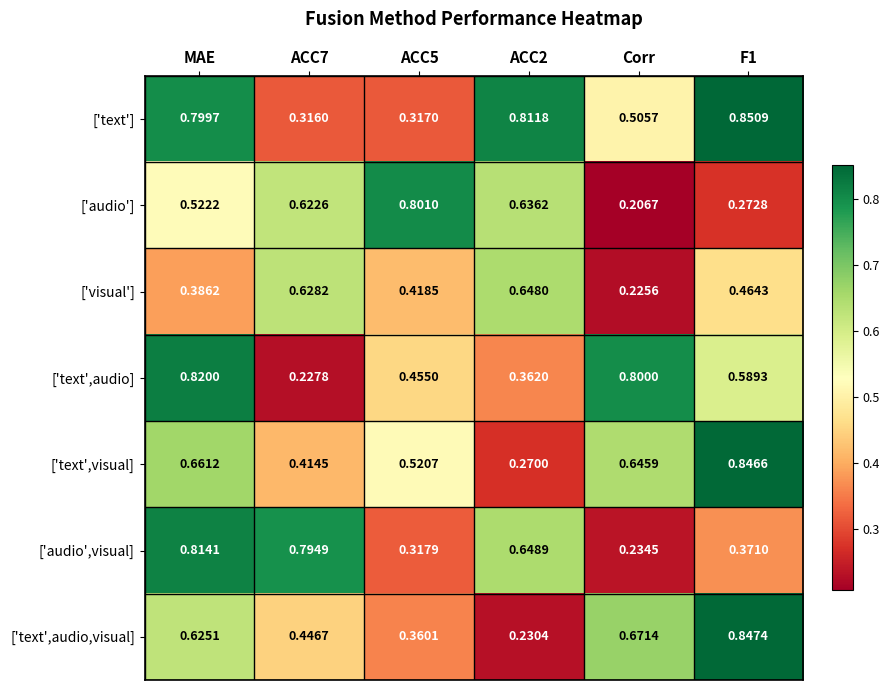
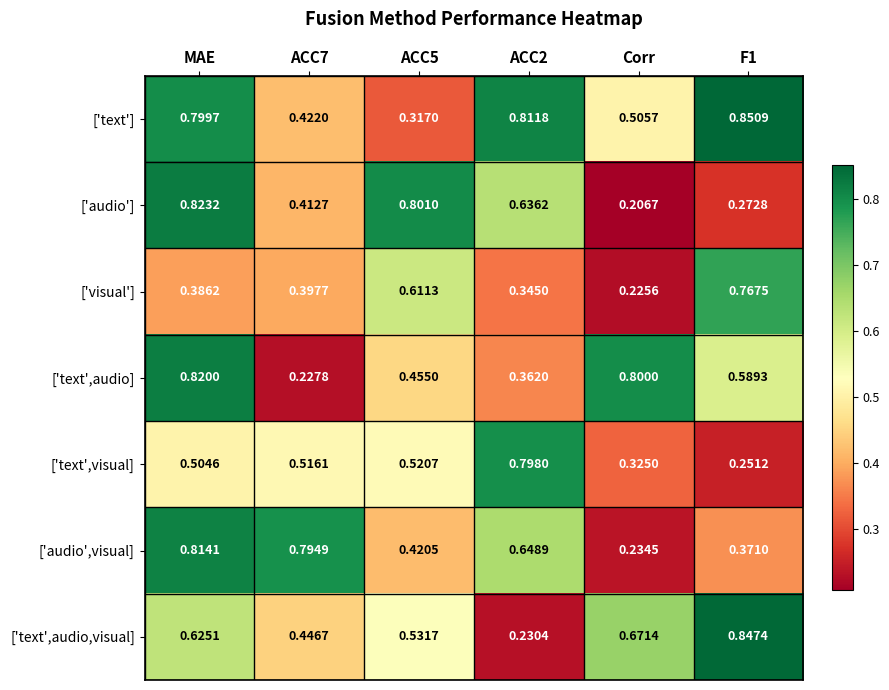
  {
    "['text']": {
      "MAE": 0.7997,
-     "ACC7": 0.3160,
+     "ACC7": 0.4220,
      "ACC5": 0.3170,
      "ACC2": 0.8118,
      "Corr": 0.5057,
      "F1": 0.8509
    },
    "['audio']": {
-     "MAE": 0.5222,
-     "ACC7": 0.6226,
+     "MAE": 0.8232,
+     "ACC7": 0.4127,
      "ACC5": 0.8010,
      "ACC2": 0.6362,
      "Corr": 0.2067,
      "F1": 0.2728
    },
    "['visual']": {
      "MAE": 0.3862,
-     "ACC7": 0.6282,
-     "ACC5": 0.4185,
-     "ACC2": 0.6480,
+     "ACC7": 0.3977,
+     "ACC5": 0.6113,
+     "ACC2": 0.3450,
      "Corr": 0.2256,
-     "F1": 0.4643
+     "F1": 0.7675
    },
    "['text',audio]": {
      "MAE": 0.8200,
      "ACC7": 0.2278,
      "ACC5": 0.4550,
      "ACC2": 0.3620,
      "Corr": 0.8000,
      "F1": 0.5893
    },
    "['text',visual]": {
-     "MAE": 0.6612,
-     "ACC7": 0.4145,
+     "MAE": 0.5046,
+     "ACC7": 0.5161,
      "ACC5": 0.5207,
-     "ACC2": 0.2700,
-     "Corr": 0.6459,
-     "F1": 0.8466
+     "ACC2": 0.7980,
+     "Corr": 0.3250,
+     "F1": 0.2512
    },
    "['audio',visual]": {
      "MAE": 0.8141,
      "ACC7": 0.7949,
-     "ACC5": 0.3179,
+     "ACC5": 0.4205,
      "ACC2": 0.6489,
      "Corr": 0.2345,
      "F1": 0.3710
    },
    "['text',audio,visual]": {
      "MAE": 0.6251,
      "ACC7": 0.4467,
-     "ACC5": 0.3601,
+     "ACC5": 0.5317,
      "ACC2": 0.2304,
      "Corr": 0.6714,
      "F1": 0.8474
    }
  }
